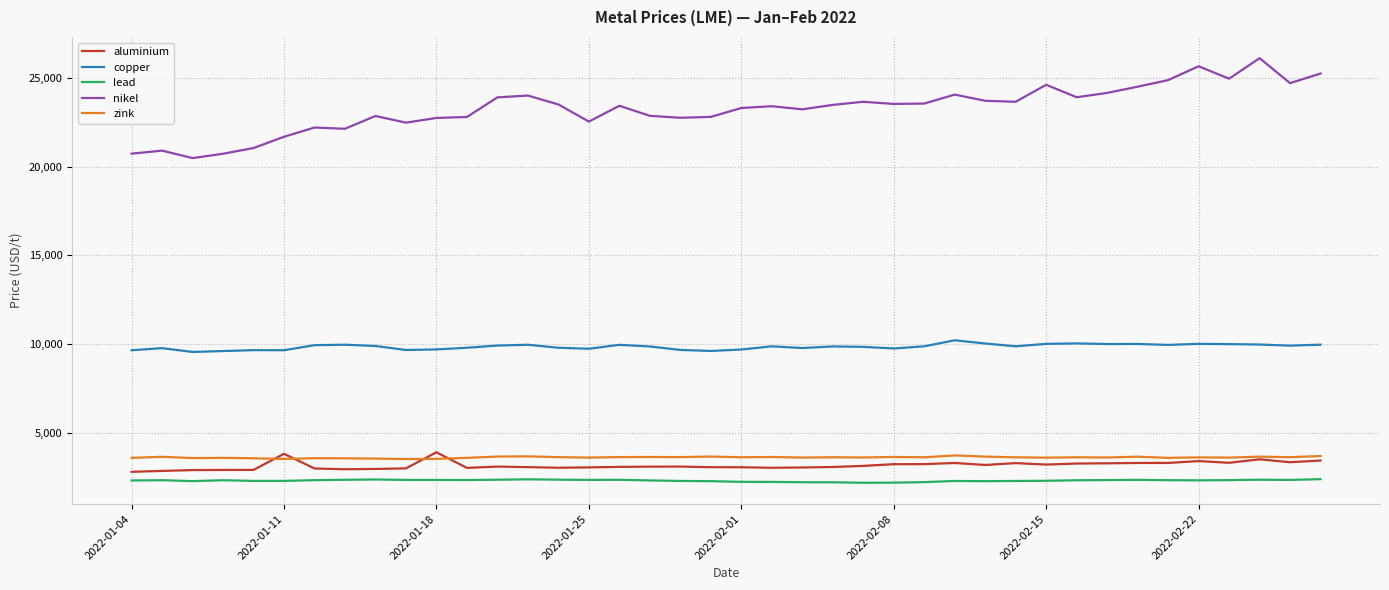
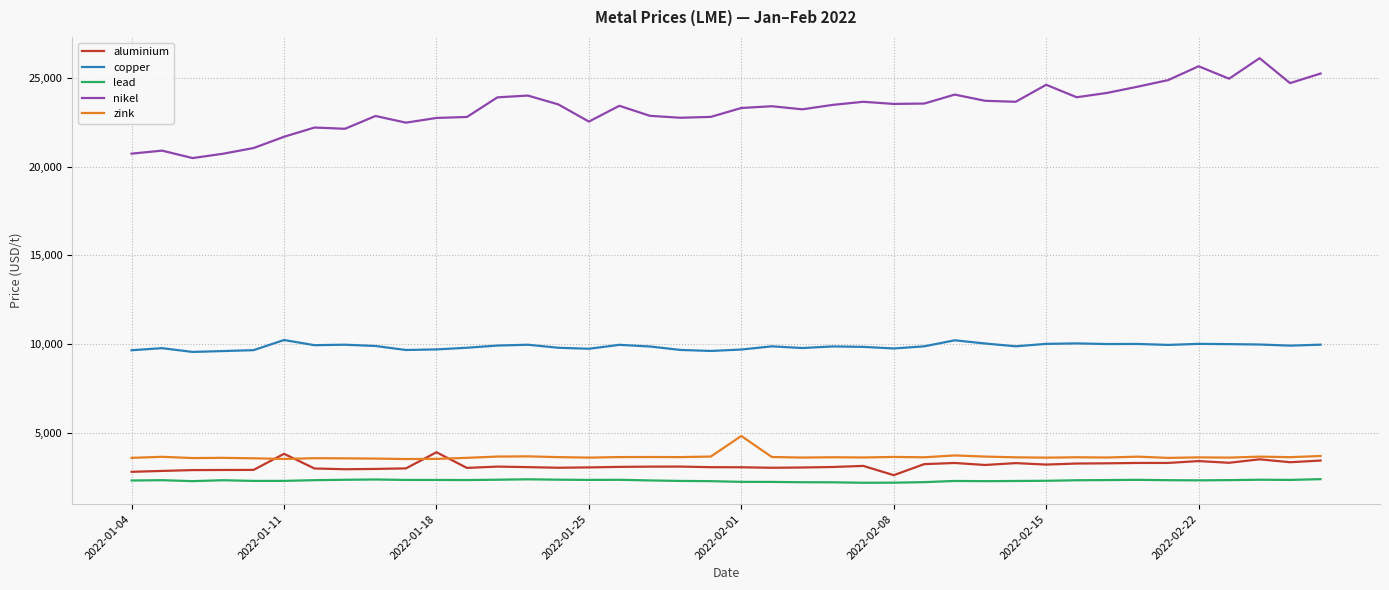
  {
    "aluminium": {
      "2022-01-04": "2,800",
      "2022-01-11": "3,800",
      "2022-01-18": "3,900",
      "2022-01-25": "3,100",
      "2022-02-01": "3,100",
-     "2022-02-08": "3,200",
+     "2022-02-08": "2,600",
      "2022-02-15": "3,200",
      "2022-02-22": "3,400"
    },
    "copper": {
      "2022-01-04": "9,700",
-     "2022-01-11": "9,700",
+     "2022-01-11": "10,200",
      "2022-01-18": "9,700",
      "2022-01-25": "9,700",
      "2022-02-01": "9,700",
      "2022-02-08": "9,800",
      "2022-02-15": "10,000",
      "2022-02-22": "10,000"
    },
    "lead": {
      "2022-01-04": "2,300",
      "2022-01-11": "2,300",
      "2022-01-18": "2,400",
      "2022-01-25": "2,400",
      "2022-02-01": "2,300",
      "2022-02-08": "2,200",
      "2022-02-15": "2,300",
      "2022-02-22": "2,300"
    },
    "nikel": {
      "2022-01-04": "20,700",
      "2022-01-11": "21,700",
      "2022-01-18": "22,700",
      "2022-01-25": "22,500",
      "2022-02-01": "23,300",
      "2022-02-08": "23,500",
      "2022-02-15": "24,600",
      "2022-02-22": "25,700"
    },
    "zink": {
      "2022-01-04": "3,600",
      "2022-01-11": "3,500",
      "2022-01-18": "3,500",
      "2022-01-25": "3,600",
-     "2022-02-01": "3,600",
+     "2022-02-01": "4,800",
      "2022-02-08": "3,700",
      "2022-02-15": "3,600",
      "2022-02-22": "3,600"
    }
  }
